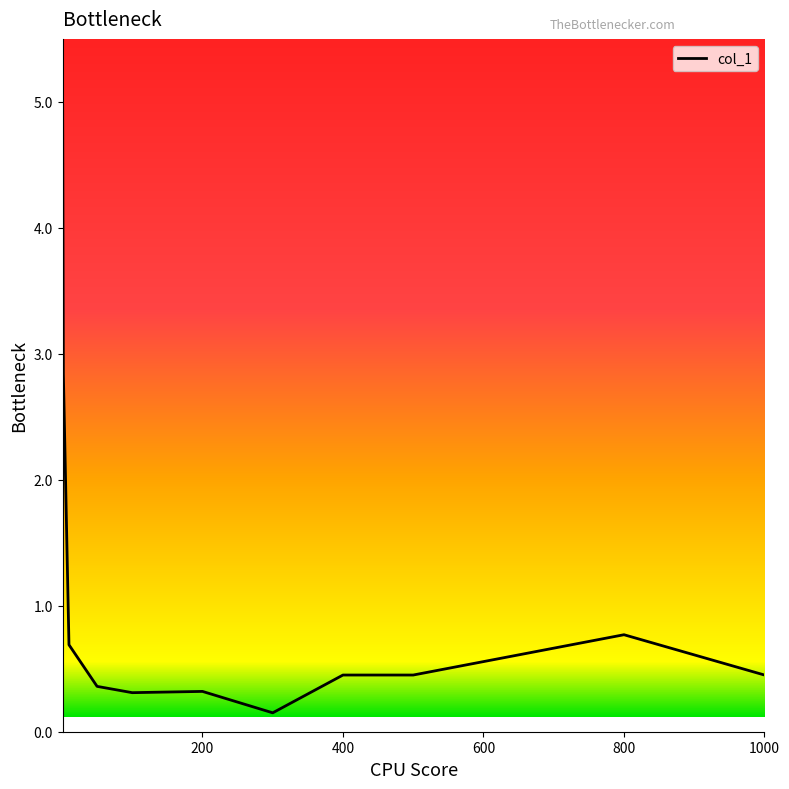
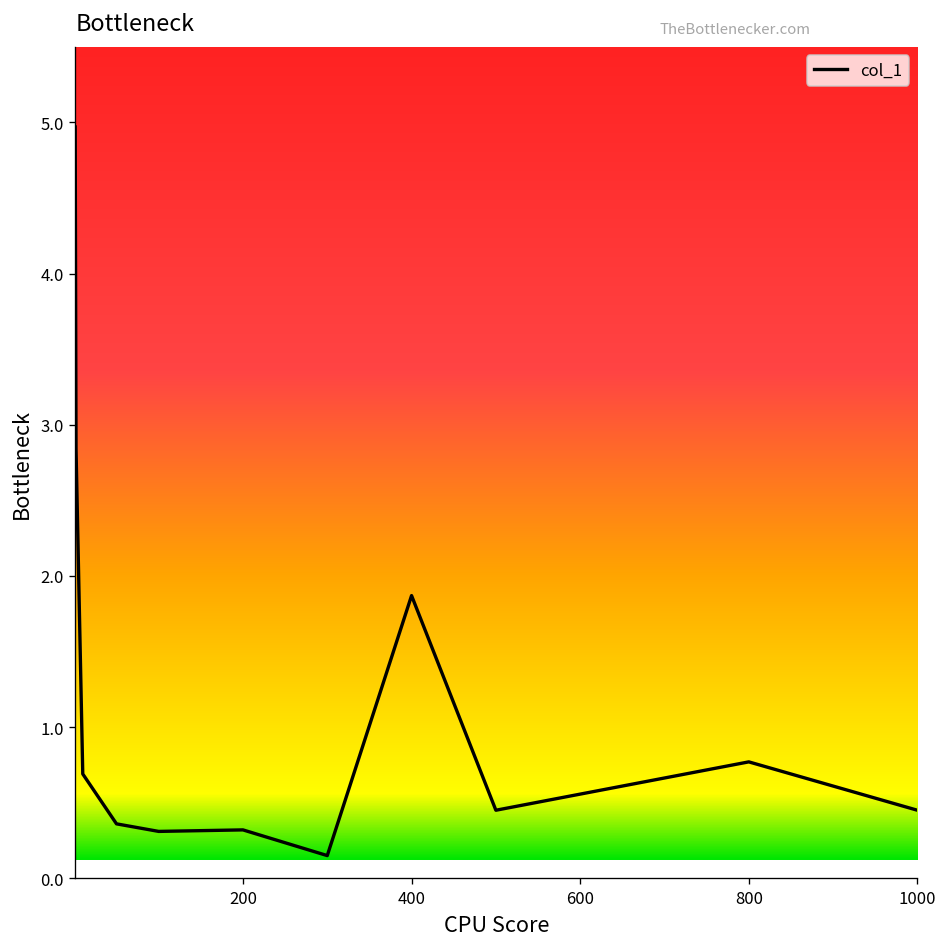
  {
    "200": 0.32,
-   "400": 0.45,
+   "400": 1.87,
    "800": 0.77,
    "1000": 0.45
  }
